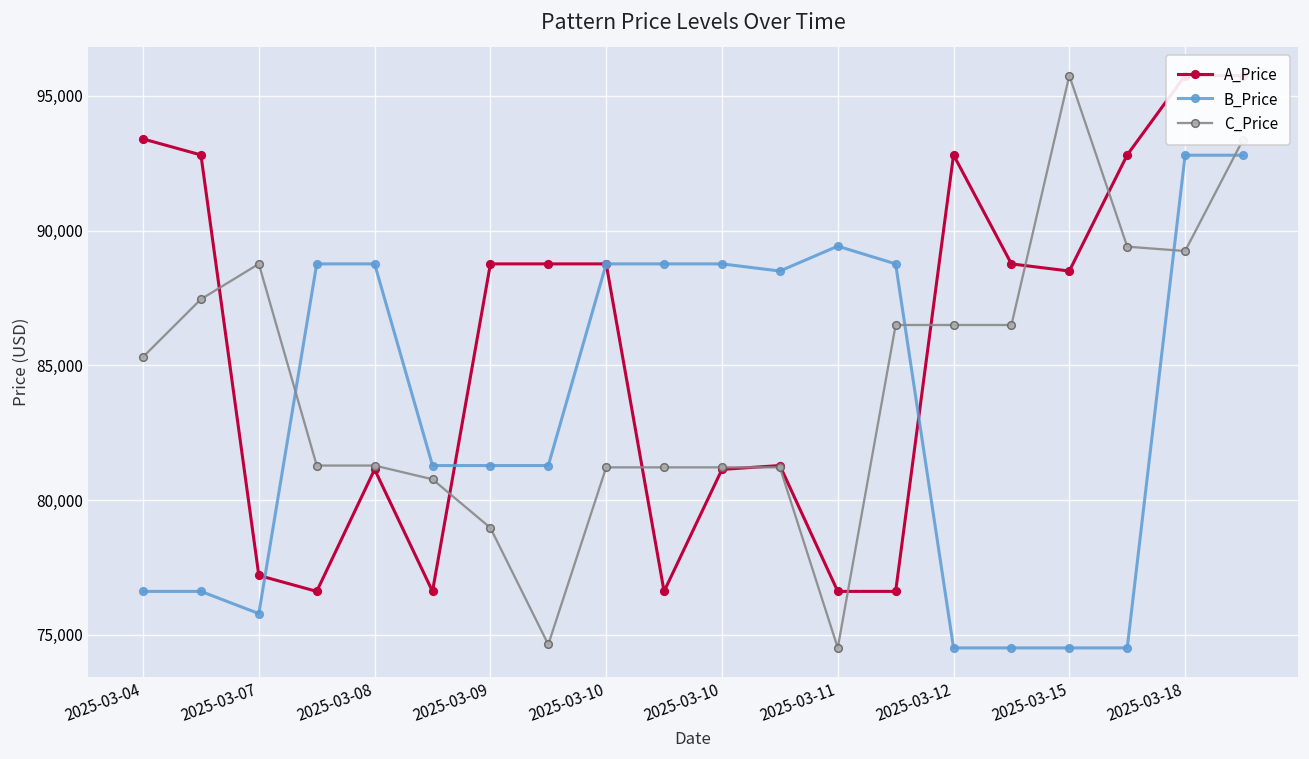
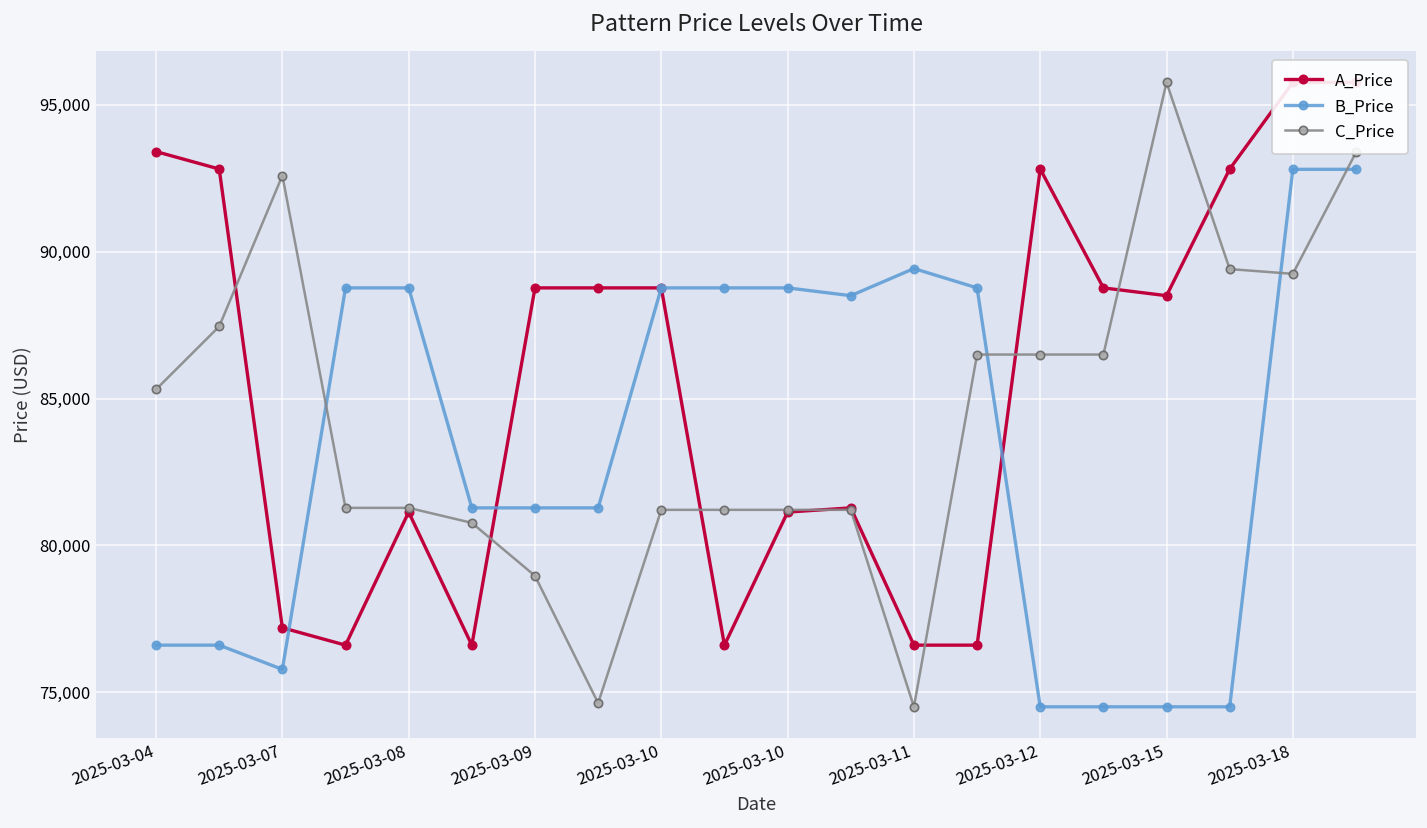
  {
    "A_Price": {
      "2025-03-04": "93,400",
      "2025-03-07": "77,200",
      "2025-03-11": "76,600",
      "2025-03-15": "88,500"
    },
    "B_Price": {
      "2025-03-04": "76,600",
      "2025-03-07": "75,800",
      "2025-03-11": "89,400",
      "2025-03-15": "74,500"
    },
    "C_Price": {
      "2025-03-04": "85,300",
-     "2025-03-07": "88,800",
+     "2025-03-07": "92,600",
      "2025-03-11": "74,500",
      "2025-03-15": "95,800"
    }
  }
